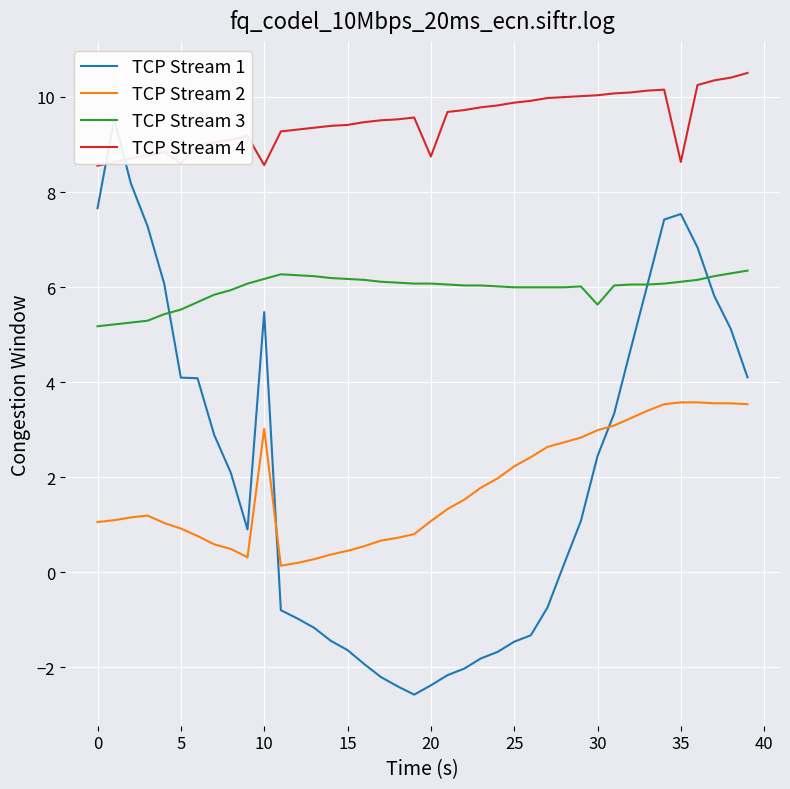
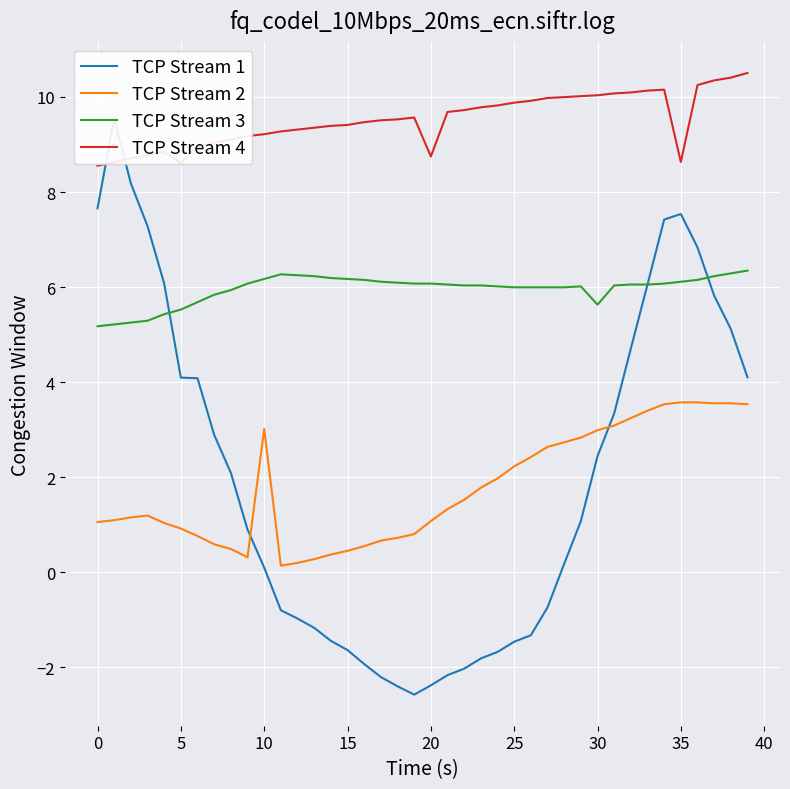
  {
    "TCP Stream 1": {
      "0": 7.7,
      "5": 4.1,
-     "10": 5.5,
+     "10": 0.1,
      "15": -1.6,
      "20": -2.4,
      "25": -1.5,
      "30": 2.4,
      "35": 7.5
    },
    "TCP Stream 2": {
      "0": 1.1,
      "5": 0.9,
      "10": 3.0,
      "15": 0.4,
      "20": 1.1,
      "25": 2.2,
      "30": 3.0,
      "35": 3.6
    },
    "TCP Stream 3": {
      "0": 5.2,
      "5": 5.5,
      "10": 6.2,
      "15": 6.2,
      "20": 6.1,
      "25": 6.0,
      "30": 5.6,
      "35": 6.1
    },
    "TCP Stream 4": {
      "0": 8.6,
-     "10": 8.6,
+     "10": 9.2,
      "15": 9.4,
      "20": 8.7,
      "25": 9.9,
      "30": 10.0,
      "35": 8.6
    }
  }
